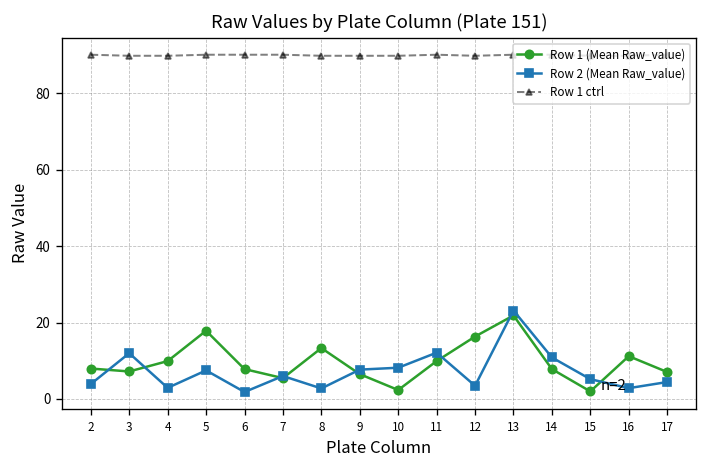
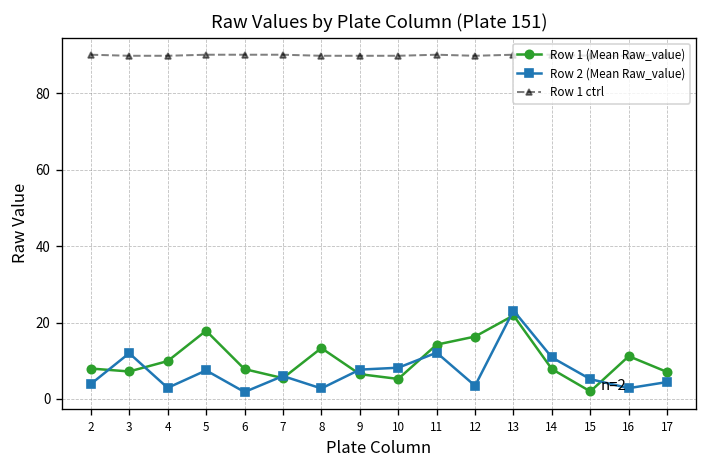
  {
    "Row 1 (Mean Raw_value)": {
      "2": 8,
      "3": 7,
      "4": 10,
      "5": 18,
      "6": 8,
      "8": 13,
      "9": 6,
-     "10": 2,
-     "11": 10,
+     "10": 5,
+     "11": 14,
      "12": 16,
      "13": 22,
      "14": 8,
      "16": 11,
      "17": 7
    },
    "Row 2 (Mean Raw_value)": {
      "2": 4,
      "3": 12,
      "4": 3,
      "5": 7,
      "6": 2,
      "8": 3,
      "9": 8,
      "10": 8,
      "11": 12,
      "12": 3,
      "13": 23,
      "14": 11,
      "15": 5,
      "17": 4
    },
    "Row 1 ctrl": {
      "2": 90,
      "3": 90,
      "4": 90,
      "5": 90,
      "6": 90,
      "7": 90,
      "8": 90,
      "9": 90,
      "10": 90,
      "11": 90,
      "12": 90
    }
  }
